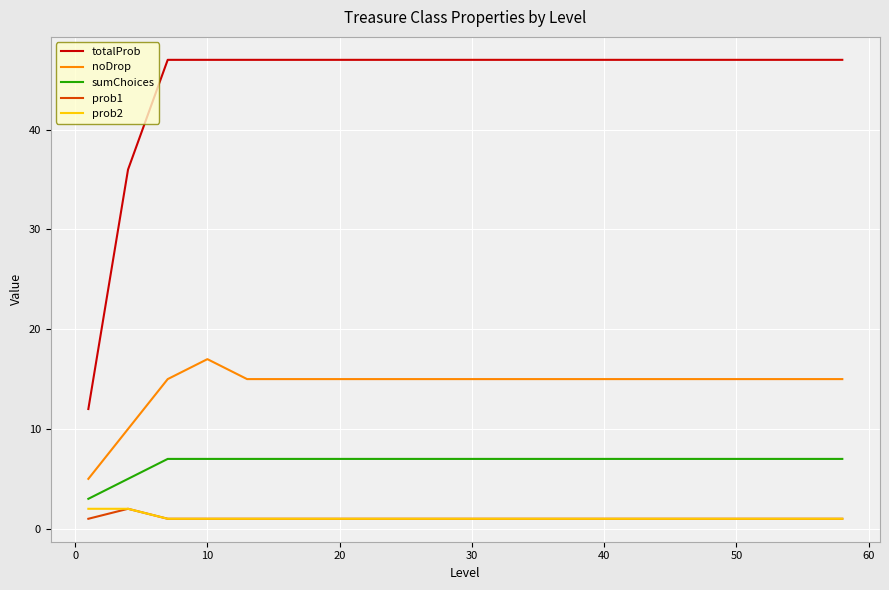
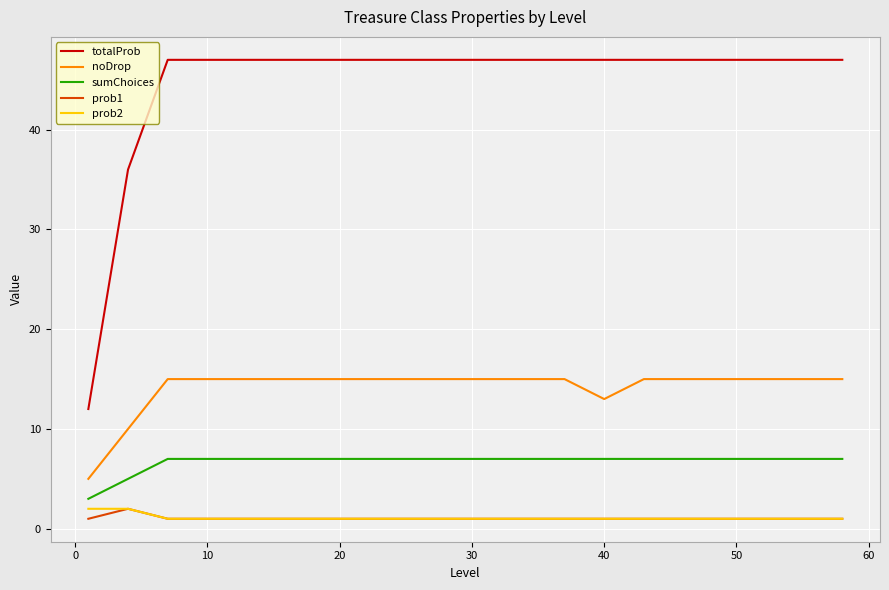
  {
    "totalProb": {
      "10": 47,
      "40": 47
    },
    "noDrop": {
-     "10": 17,
-     "40": 15
+     "10": 15,
+     "40": 13
    },
    "sumChoices": {
      "10": 7,
      "40": 7
    }
  }
